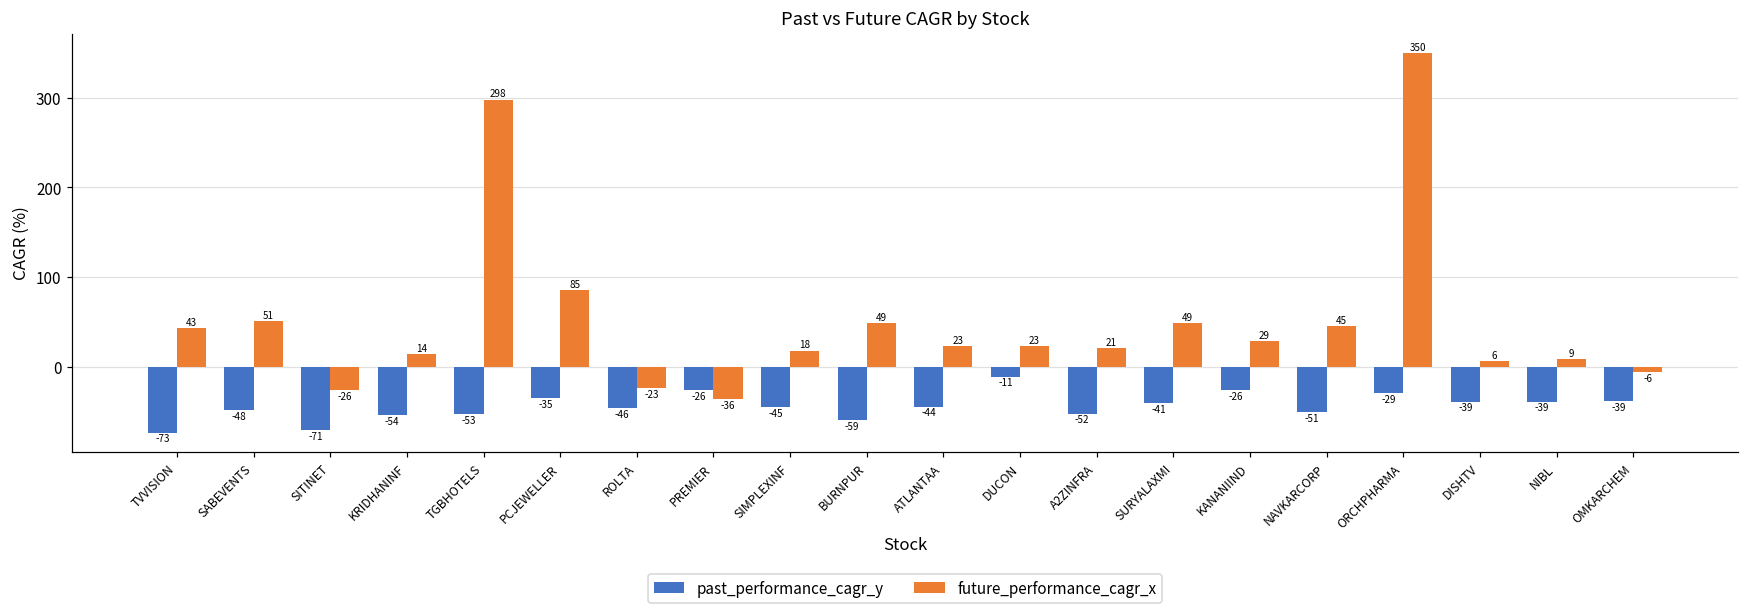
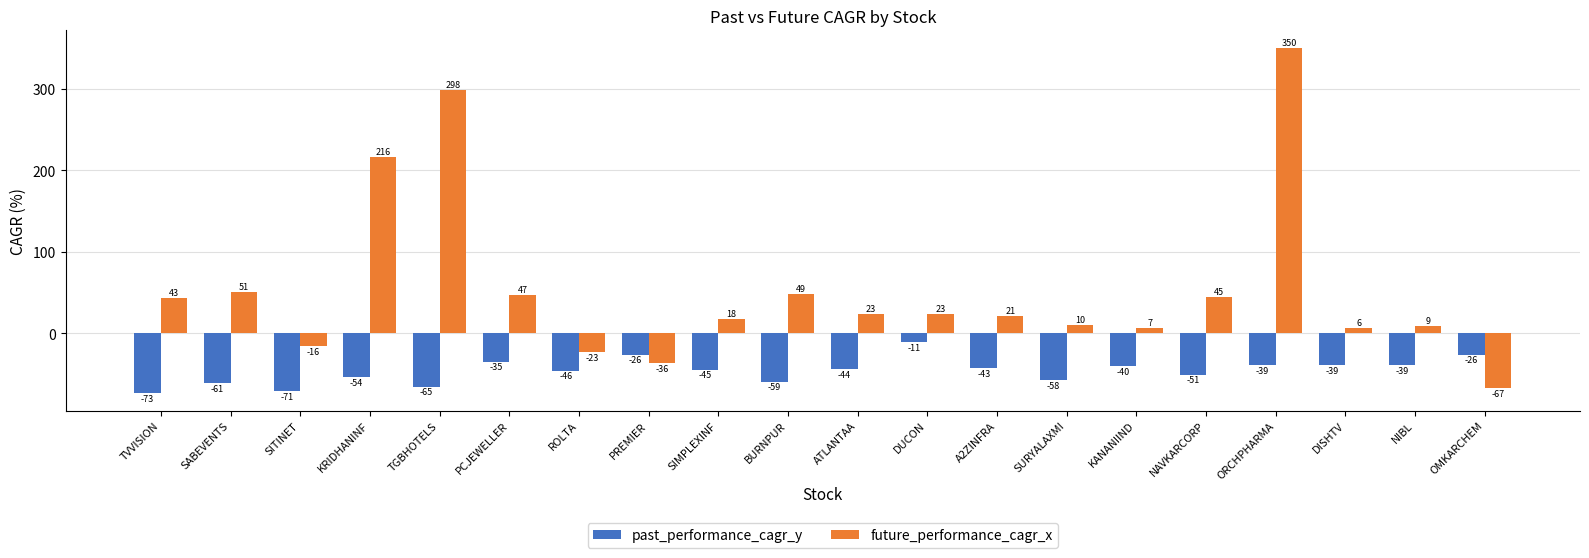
  {
    "past_performance_cagr_y": {
      "TVVISION": -73,
-     "SABEVENTS": -48,
+     "SABEVENTS": -61,
      "SITINET": -71,
      "KRIDHANINF": -54,
-     "TGBHOTELS": -53,
+     "TGBHOTELS": -65,
      "PCJEWELLER": -35,
      "ROLTA": -46,
      "PREMIER": -26,
      "SIMPLEXINF": -45,
      "BURNPUR": -59,
      "ATLANTAA": -44,
      "DUCON": -11,
-     "A2ZINFRA": -52,
-     "SURYALAXMI": -41,
-     "KANANIIND": -26,
+     "A2ZINFRA": -43,
+     "SURYALAXMI": -58,
+     "KANANIIND": -40,
      "NAVKARCORP": -51,
-     "ORCHPHARMA": -29,
+     "ORCHPHARMA": -39,
      "DISHTV": -39,
      "NIBL": -39,
-     "OMKARCHEM": -39
+     "OMKARCHEM": -26
    },
    "future_performance_cagr_x": {
      "TVVISION": 43,
      "SABEVENTS": 51,
-     "SITINET": -26,
-     "KRIDHANINF": 14,
+     "SITINET": -16,
+     "KRIDHANINF": 216,
      "TGBHOTELS": 298,
-     "PCJEWELLER": 85,
+     "PCJEWELLER": 47,
      "ROLTA": -23,
      "PREMIER": -36,
      "SIMPLEXINF": 18,
      "BURNPUR": 49,
      "ATLANTAA": 23,
      "DUCON": 23,
      "A2ZINFRA": 21,
-     "SURYALAXMI": 49,
-     "KANANIIND": 29,
+     "SURYALAXMI": 10,
+     "KANANIIND": 7,
      "NAVKARCORP": 45,
      "ORCHPHARMA": 350,
      "DISHTV": 6,
      "NIBL": 9,
-     "OMKARCHEM": -6
+     "OMKARCHEM": -67
    }
  }
